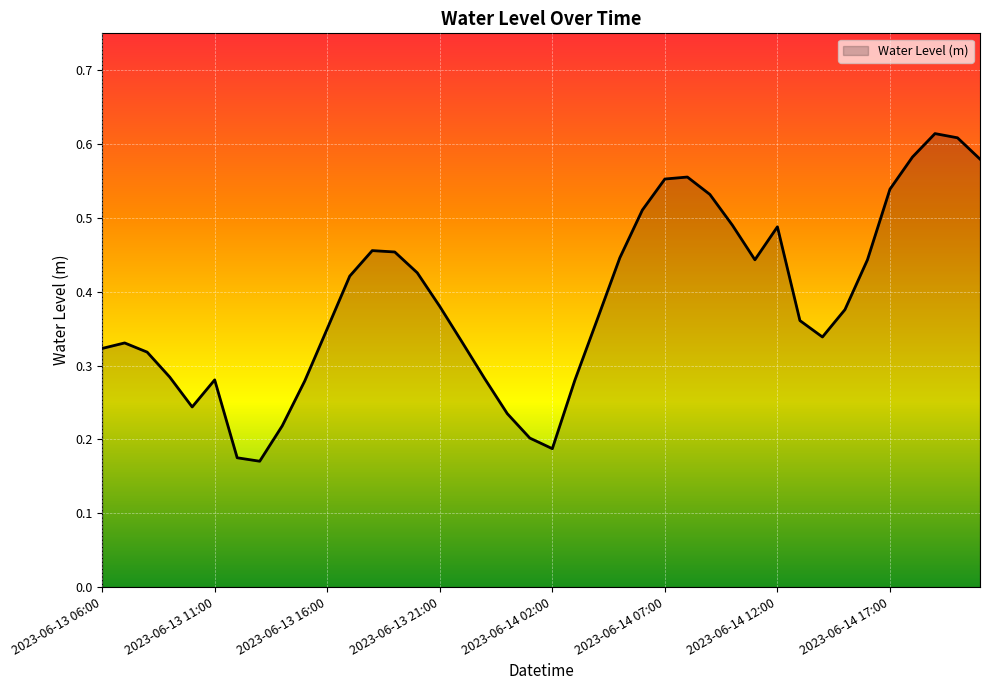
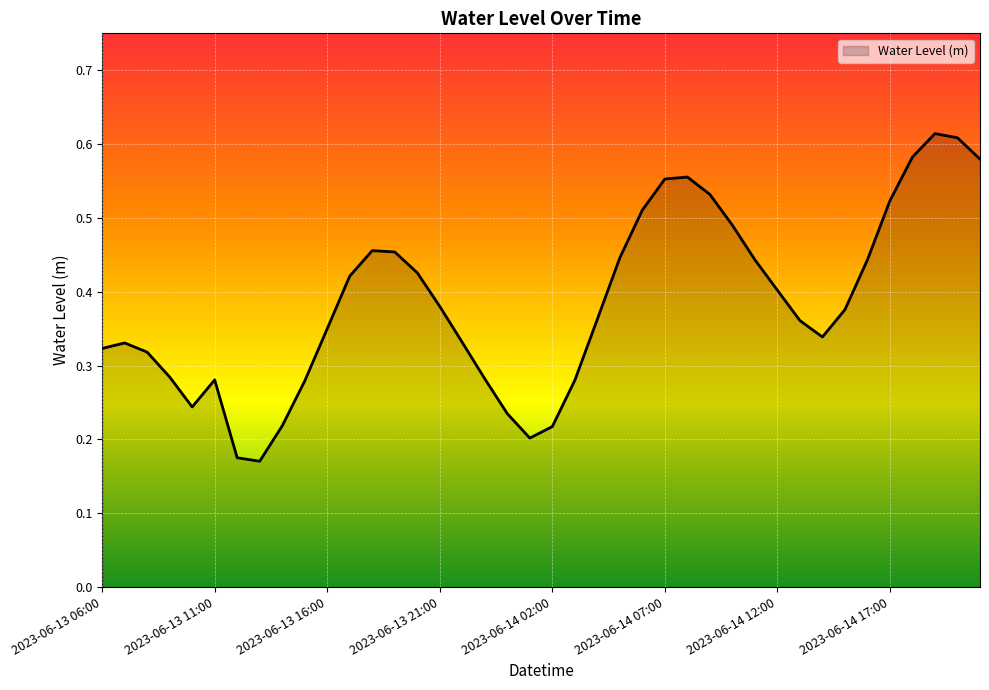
  {
    "2023-06-13 06:00": 0.32,
    "2023-06-13 11:00": 0.28,
    "2023-06-13 16:00": 0.35,
    "2023-06-13 21:00": 0.38,
-   "2023-06-14 02:00": 0.19,
+   "2023-06-14 02:00": 0.22,
    "2023-06-14 07:00": 0.55,
-   "2023-06-14 12:00": 0.49,
-   "2023-06-14 17:00": 0.54
+   "2023-06-14 12:00": 0.40,
+   "2023-06-14 17:00": 0.52
  }
